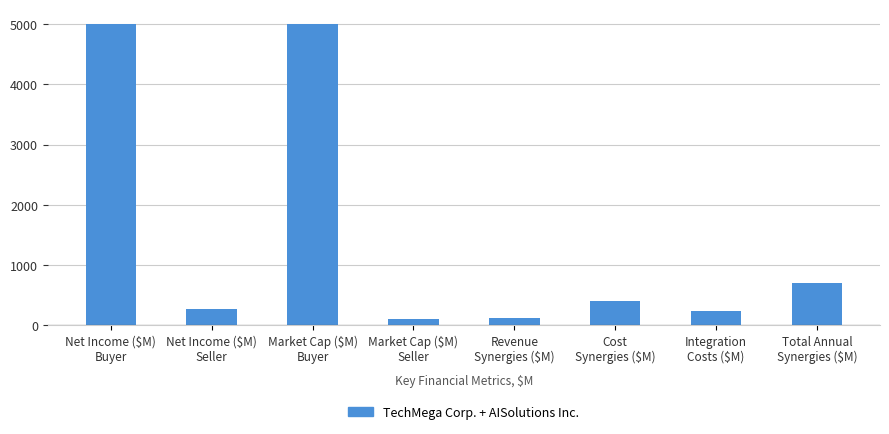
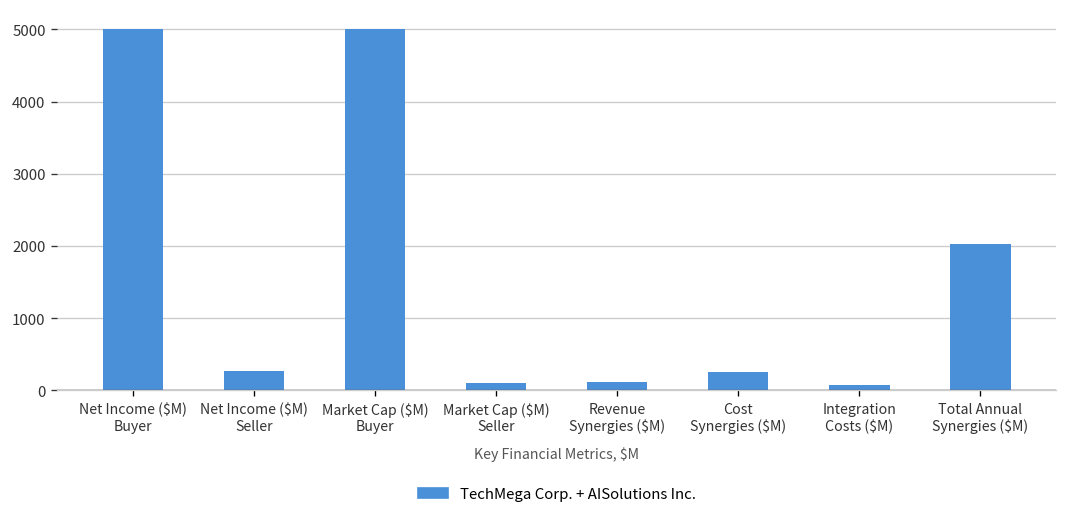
  {
    "Net Income ($M) Buyer": 5000,
    "Net Income ($M) Seller": 300,
    "Market Cap ($M) Buyer": 5000,
    "Market Cap ($M) Seller": 100,
    "Revenue Synergies ($M)": 100,
-   "Cost Synergies ($M)": 400,
-   "Integration Costs ($M)": 200,
-   "Total Annual Synergies ($M)": 700
+   "Cost Synergies ($M)": 300,
+   "Integration Costs ($M)": 100,
+   "Total Annual Synergies ($M)": 2000
  }
